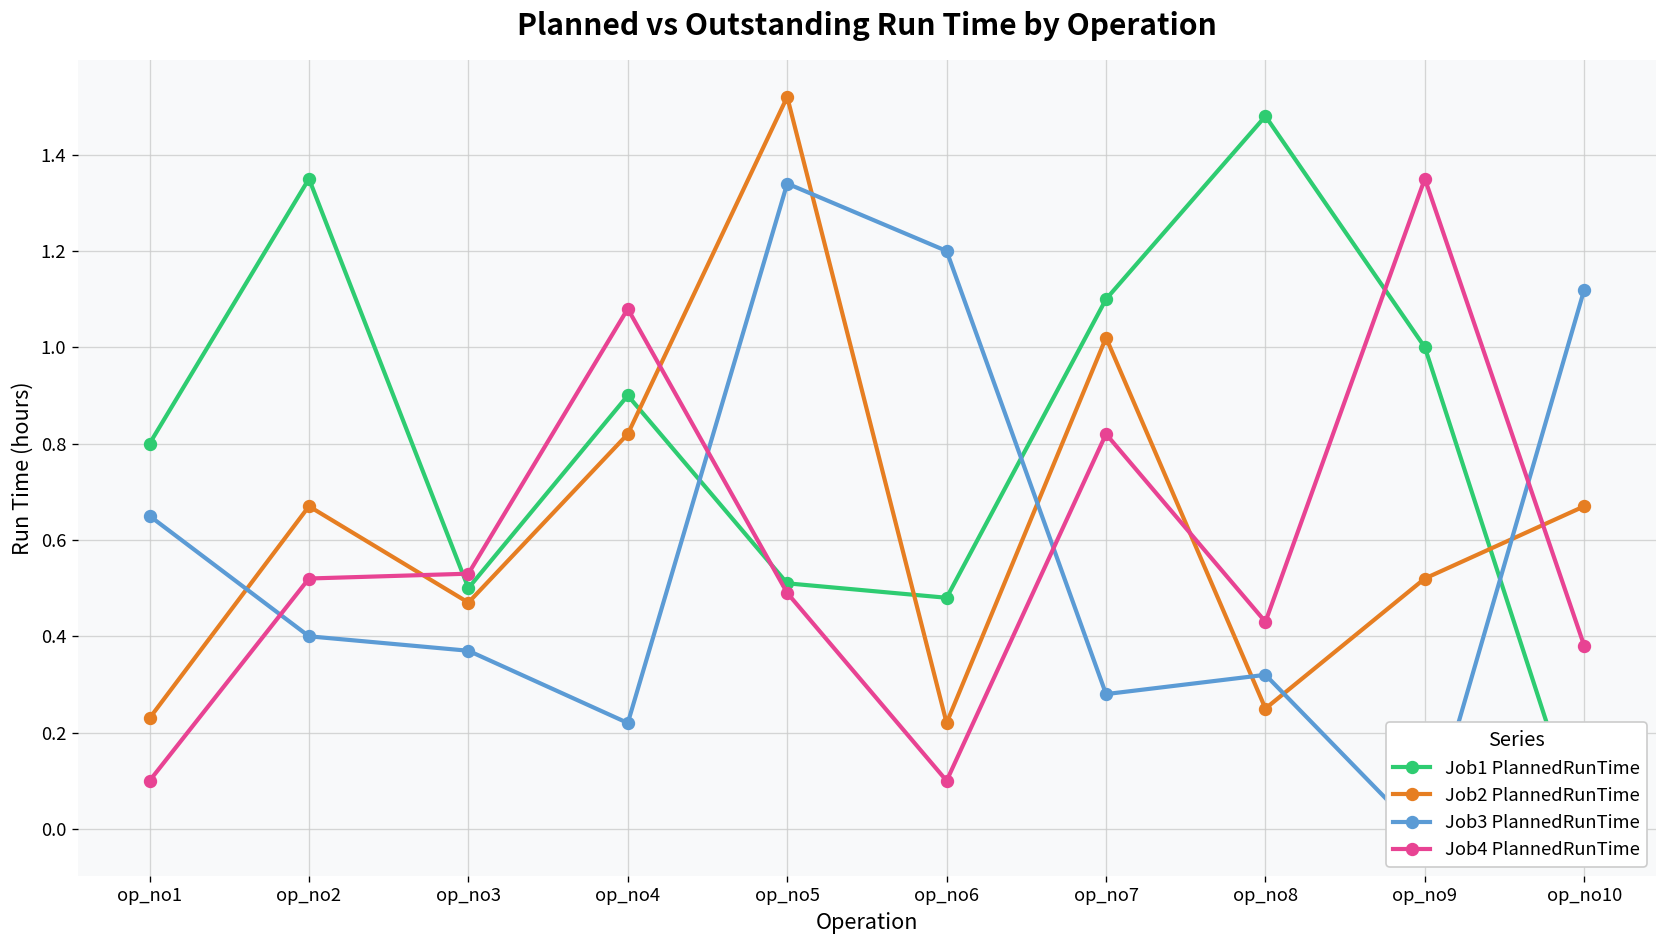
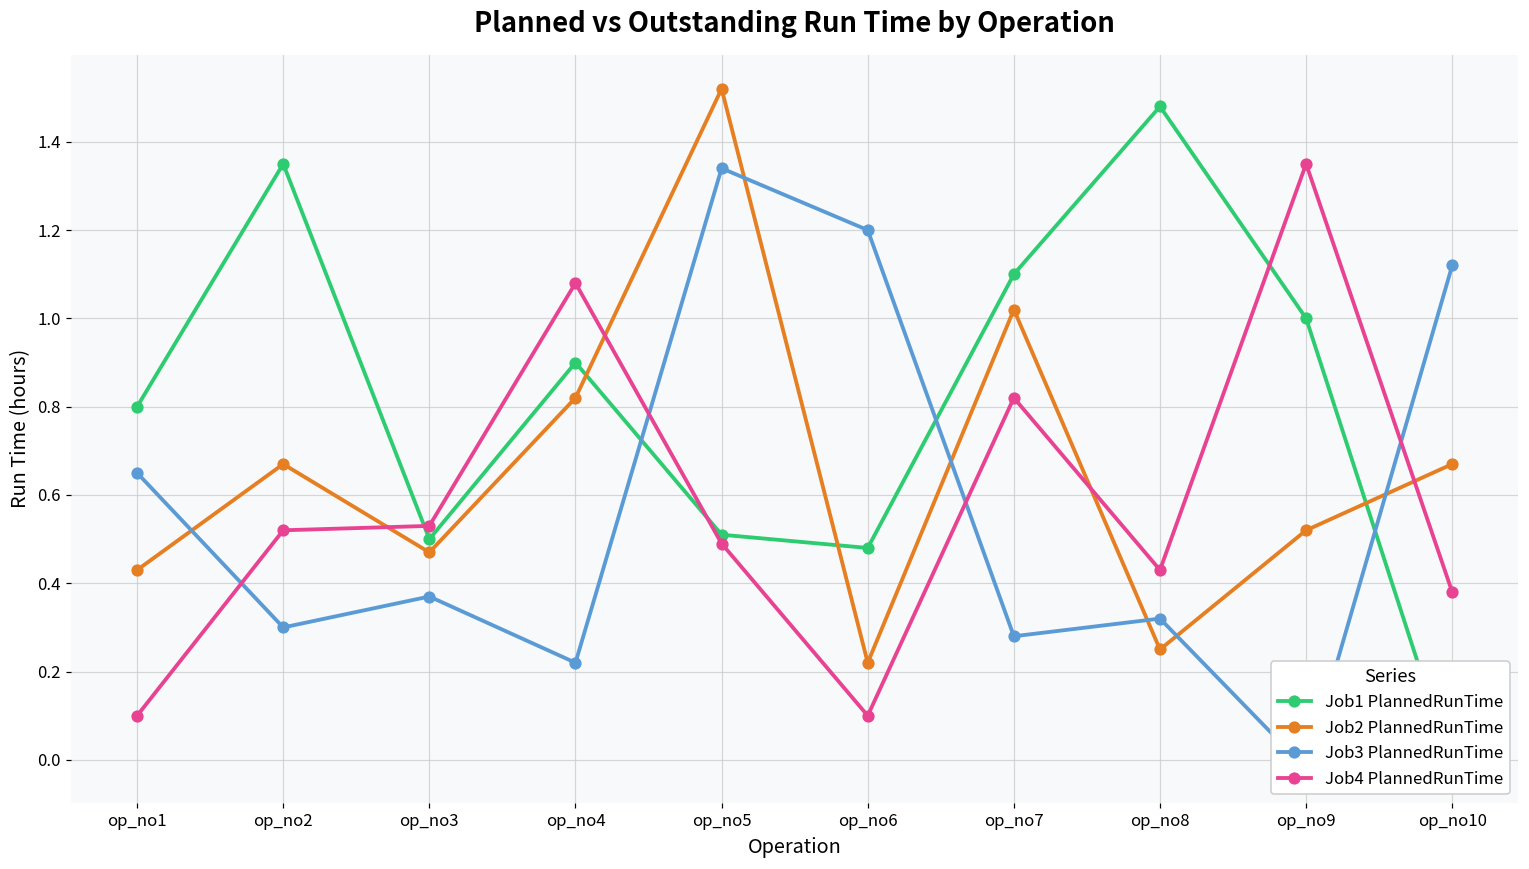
  {
    "Job1 PlannedRunTime": {
      "op_no1": 0.80,
      "op_no2": 1.35,
      "op_no3": 0.50,
      "op_no4": 0.90,
      "op_no5": 0.51,
      "op_no6": 0.48,
      "op_no7": 1.10,
      "op_no8": 1.48,
      "op_no9": 1.00
    },
    "Job2 PlannedRunTime": {
-     "op_no1": 0.23,
+     "op_no1": 0.43,
      "op_no2": 0.67,
      "op_no3": 0.47,
      "op_no4": 0.82,
      "op_no5": 1.52,
      "op_no6": 0.22,
      "op_no7": 1.02,
      "op_no8": 0.25,
      "op_no9": 0.52,
      "op_no10": 0.67
    },
    "Job3 PlannedRunTime": {
      "op_no1": 0.65,
-     "op_no2": 0.4,
+     "op_no2": 0.3,
      "op_no3": 0.37,
      "op_no4": 0.22,
      "op_no5": 1.34,
      "op_no6": 1.2,
      "op_no7": 0.28,
      "op_no8": 0.32,
      "op_no10": 1.12
    },
    "Job4 PlannedRunTime": {
      "op_no1": 0.10,
      "op_no2": 0.52,
      "op_no3": 0.53,
      "op_no4": 1.08,
      "op_no5": 0.49,
      "op_no6": 0.10,
      "op_no7": 0.82,
      "op_no8": 0.43,
      "op_no9": 1.35,
      "op_no10": 0.38
    }
  }
